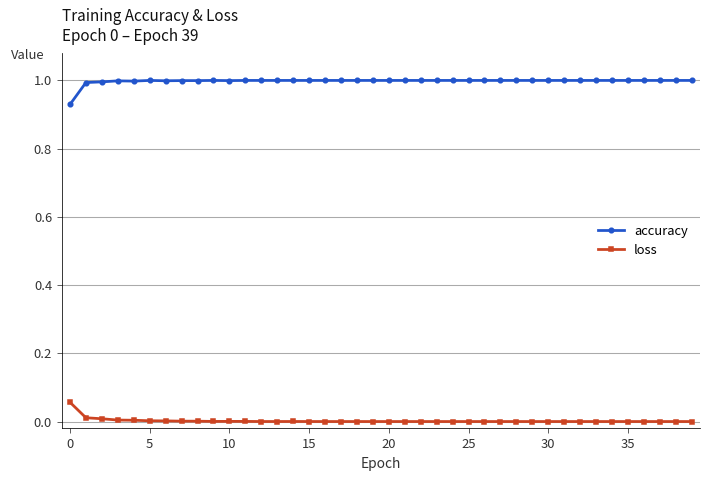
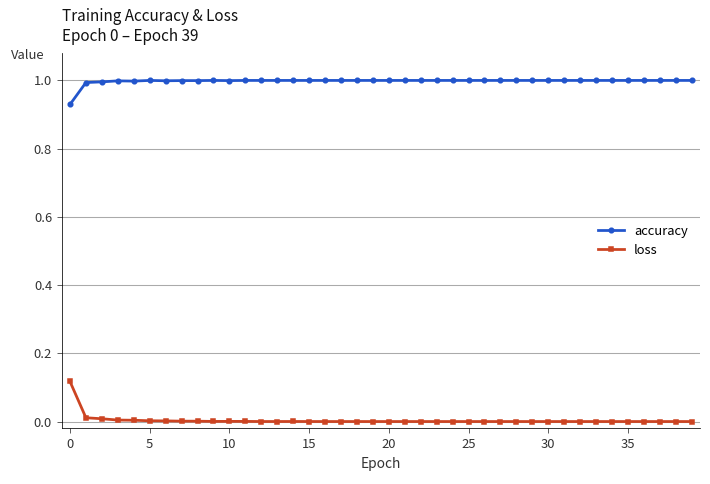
  {
    "accuracy": {
      "0": 0.93,
      "5": 1.00,
      "10": 1.00,
      "15": 1.00,
      "20": 1.00,
      "25": 1.00,
      "30": 1.00,
      "35": 1.00
    },
    "loss": {
-     "0": 0.06,
+     "0": 0.12,
      "5": 0.00,
      "10": 0.00,
      "15": 0.00,
      "20": 0.00,
      "25": 0.00,
      "30": 0.00,
      "35": 0.00
    }
  }
